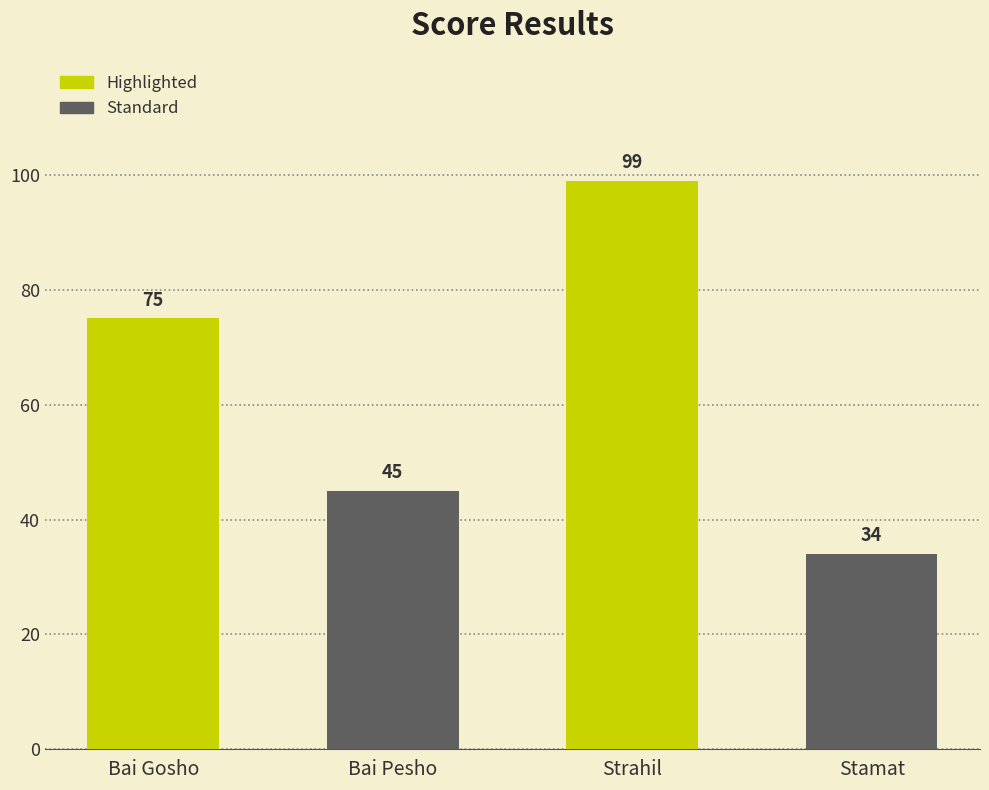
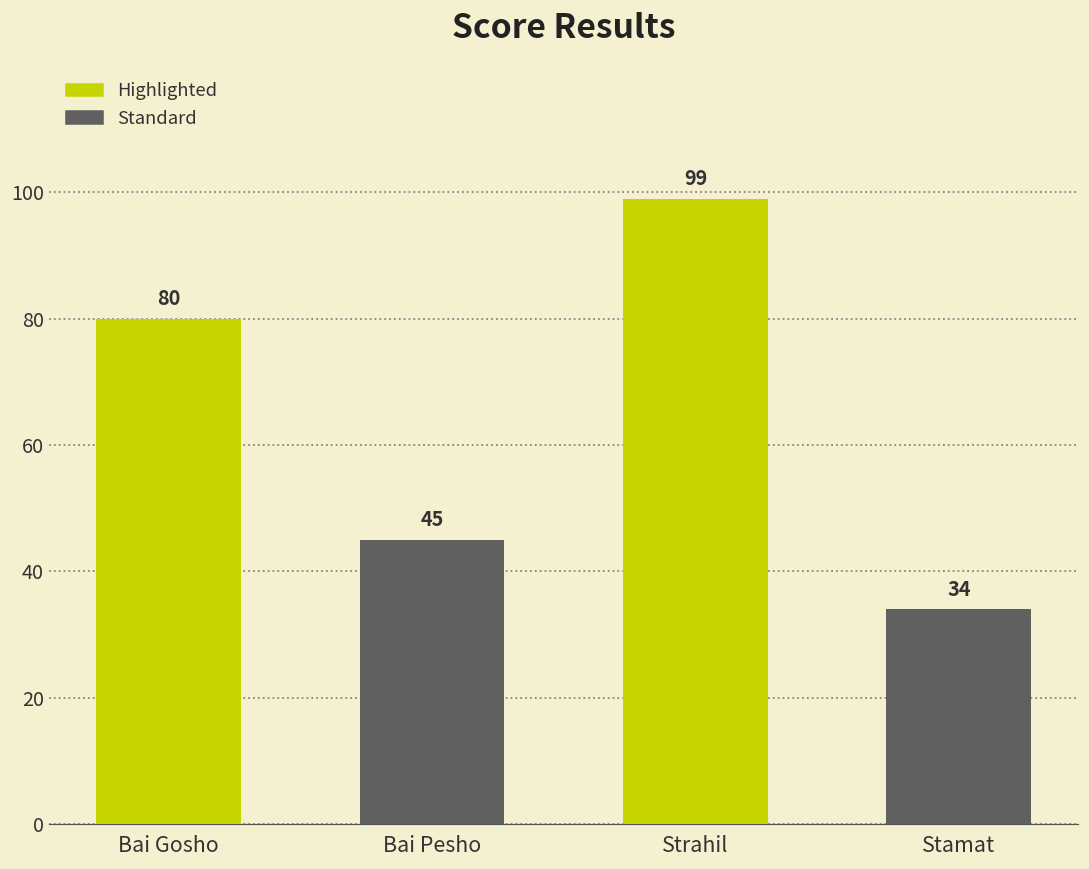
  {
-   "Bai Gosho": 75,
+   "Bai Gosho": 80,
    "Bai Pesho": 45,
    "Strahil": 99,
    "Stamat": 34
  }
